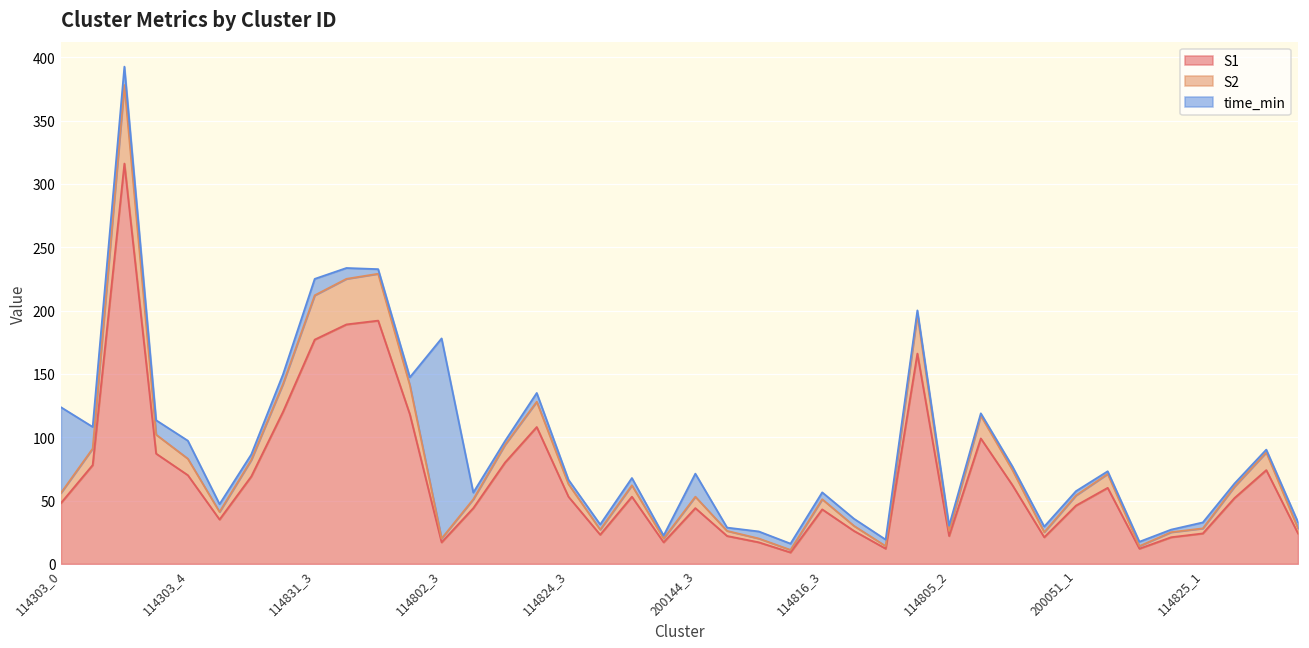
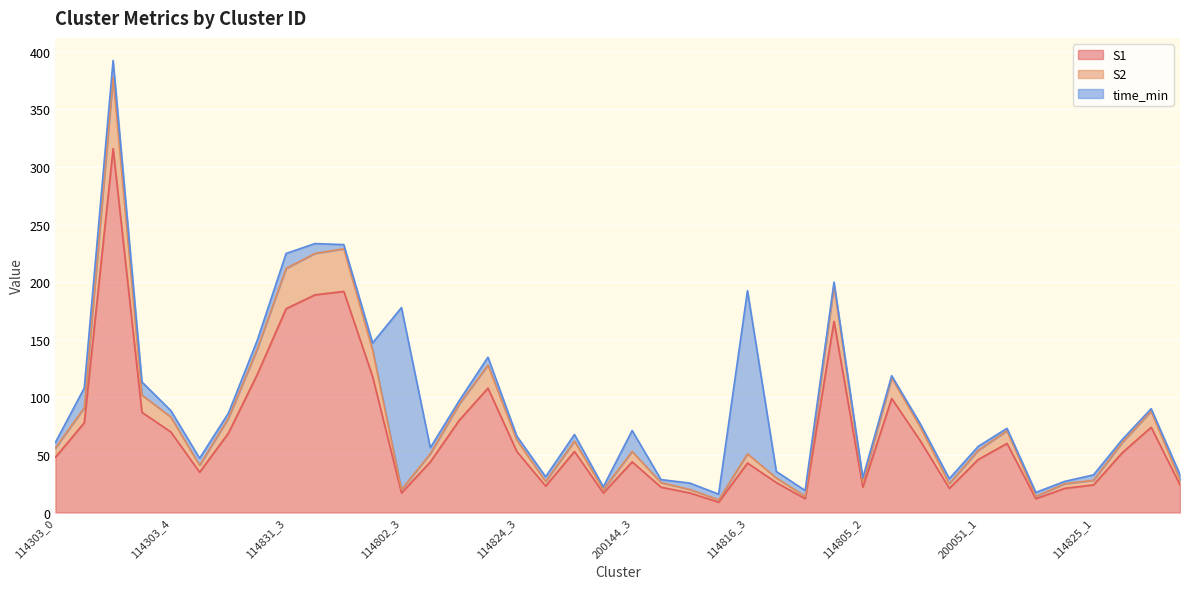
  {
    "time_min": {
-     "114303_0": 68,
-     "114303_4": 14,
+     "114303_0": 5,
+     "114303_4": 6,
      "114831_3": 13,
      "114802_3": 158,
      "114824_3": 3,
      "200144_3": 18,
-     "114816_3": 5,
+     "114816_3": 142,
      "114805_2": 4,
      "200051_1": 3,
      "114825_1": 5
    }
  }
